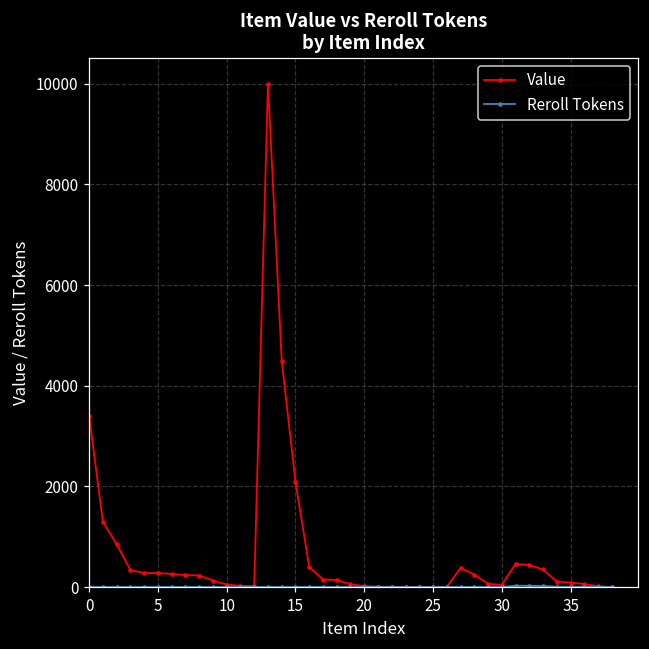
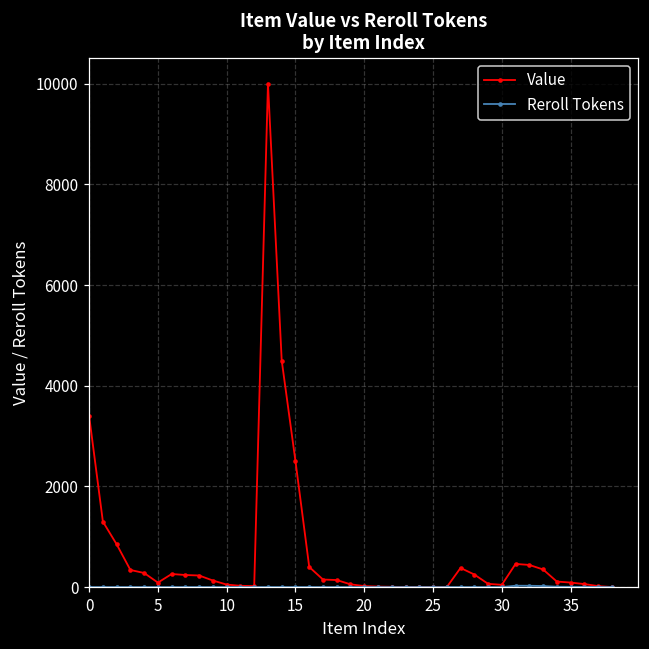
  {
    "Value": {
      "0": 3400,
-     "5": 300,
-     "15": 2100,
+     "5": 100,
+     "15": 2500,
      "35": 100
    },
    "Reroll Tokens": {
      "0": 0,
      "5": 0,
      "15": 0,
      "35": 0
    }
  }
